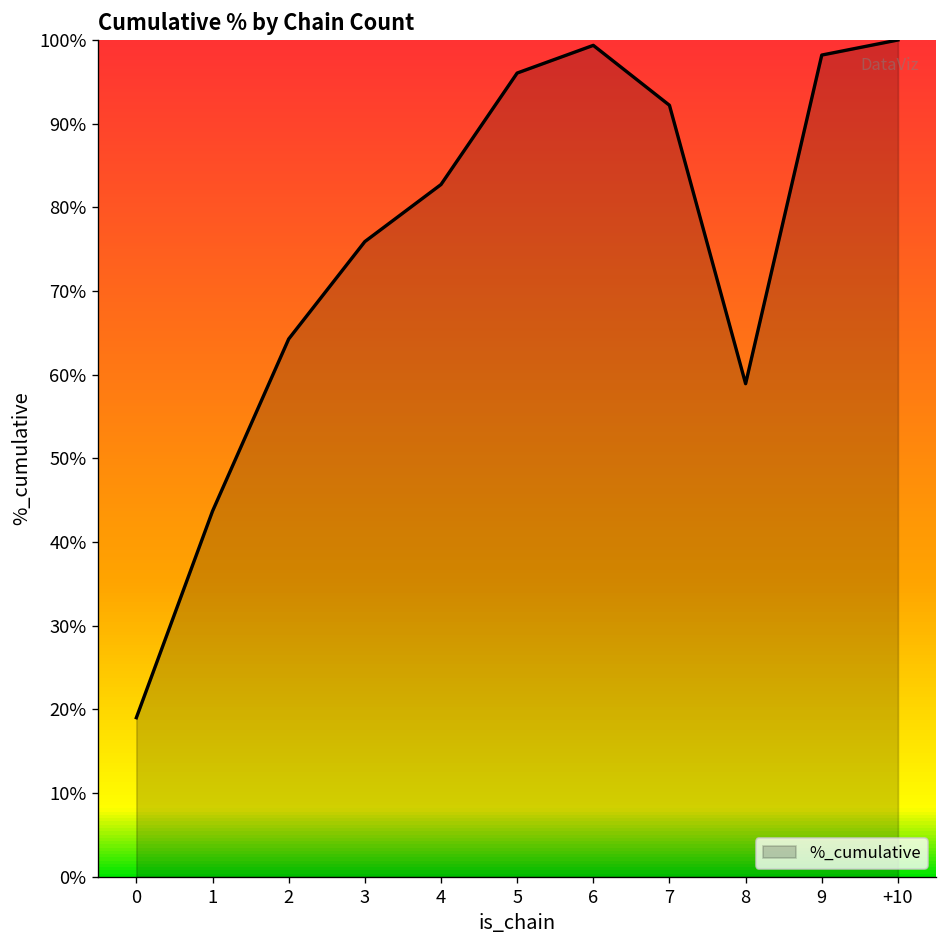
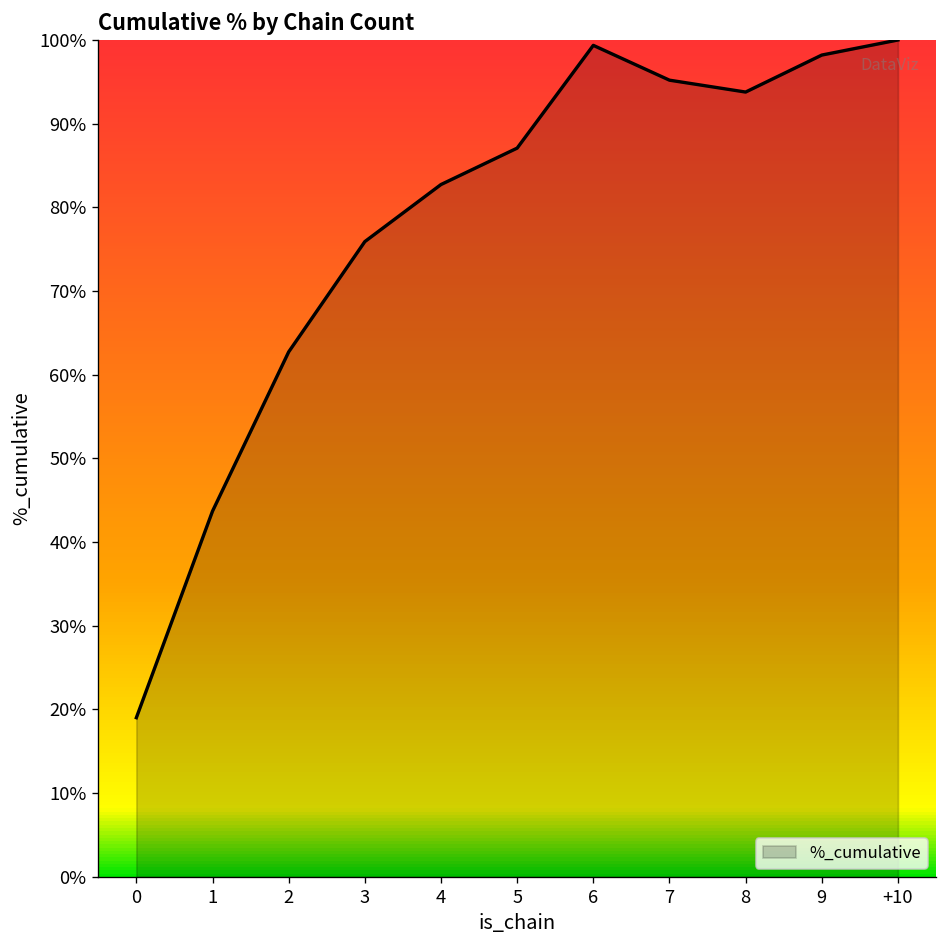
  {
    "0": "19%",
    "1": "44%",
-   "2": "64%",
+   "2": "63%",
    "3": "76%",
    "4": "83%",
-   "5": "96%",
+   "5": "87%",
    "6": "99%",
-   "7": "92%",
-   "8": "59%",
+   "7": "95%",
+   "8": "94%",
    "9": "98%",
    "+10": "100%"
  }
